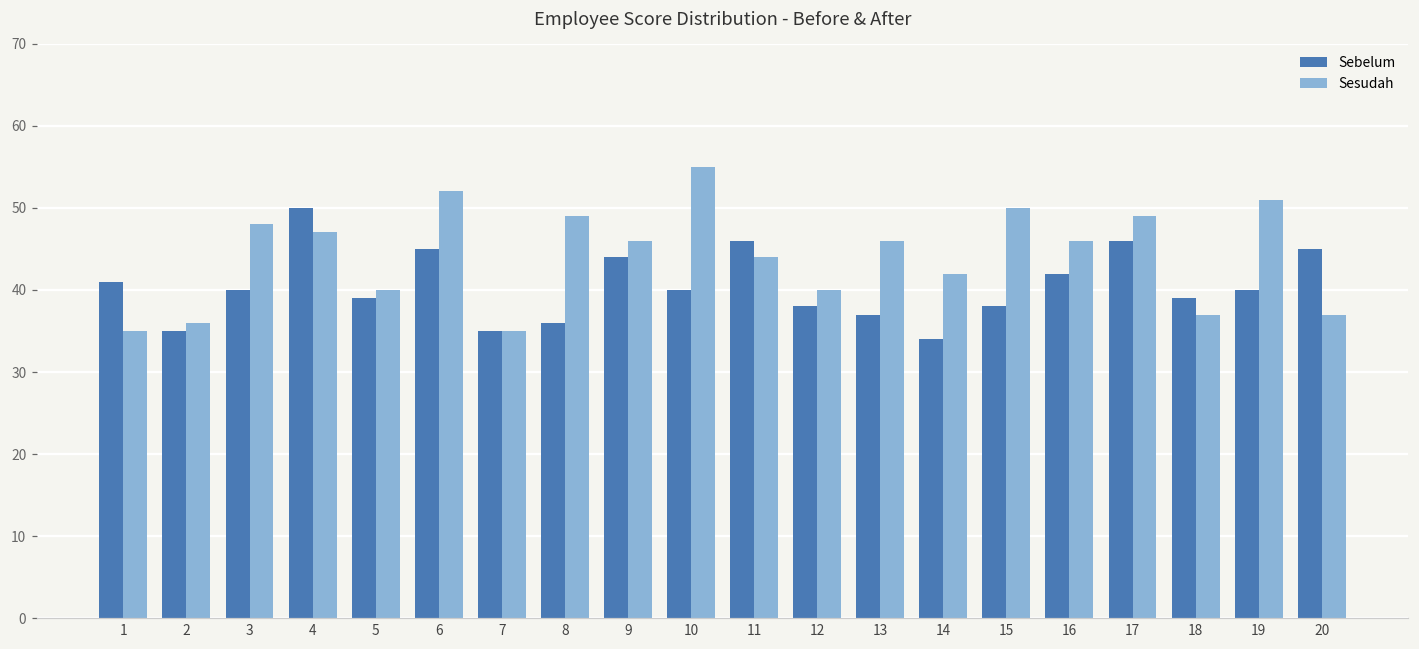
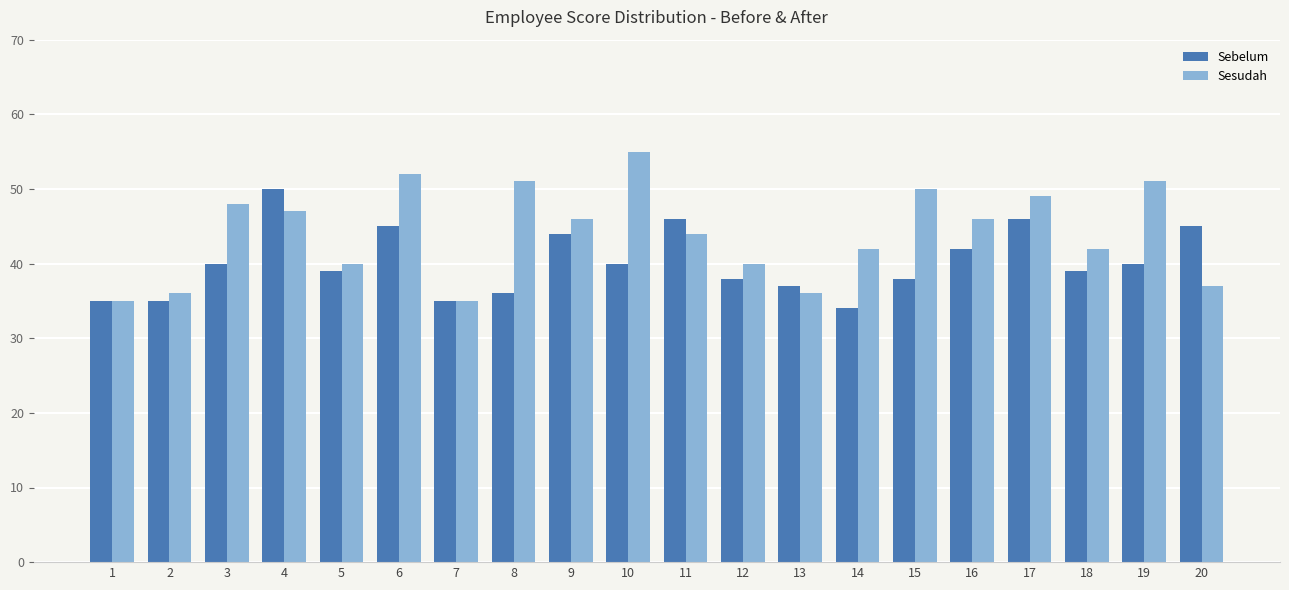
  {
    "Sebelum": {
-     "1": 41,
+     "1": 35,
      "2": 35,
      "3": 40,
      "4": 50,
      "5": 39,
      "6": 45,
      "7": 35,
      "8": 36,
      "9": 44,
      "10": 40,
      "11": 46,
      "12": 38,
      "13": 37,
      "14": 34,
      "15": 38,
      "16": 42,
      "17": 46,
      "18": 39,
      "19": 40,
      "20": 45
    },
    "Sesudah": {
      "1": 35,
      "2": 36,
      "3": 48,
      "4": 47,
      "5": 40,
      "6": 52,
      "7": 35,
-     "8": 49,
+     "8": 51,
      "9": 46,
      "10": 55,
      "11": 44,
      "12": 40,
-     "13": 46,
+     "13": 36,
      "14": 42,
      "15": 50,
      "16": 46,
      "17": 49,
-     "18": 37,
+     "18": 42,
      "19": 51,
      "20": 37
    }
  }
